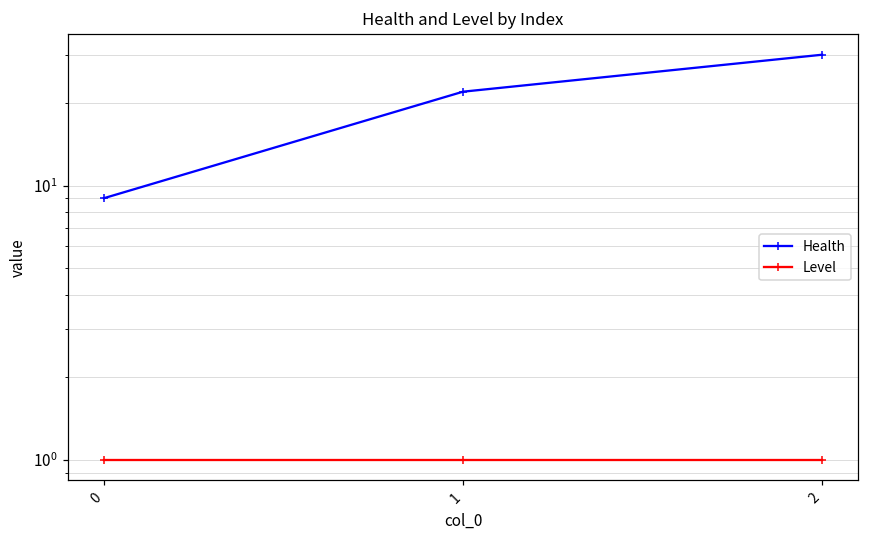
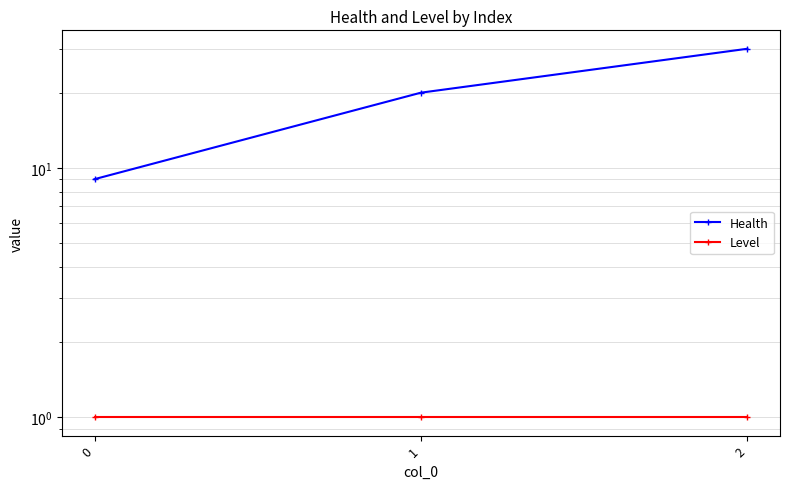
  {
    "Health": {
      "0": 9,
-     "1": 22,
+     "1": 20,
      "2": 30
    },
    "Level": {
      "0": 1,
      "1": 1,
      "2": 1
    }
  }
